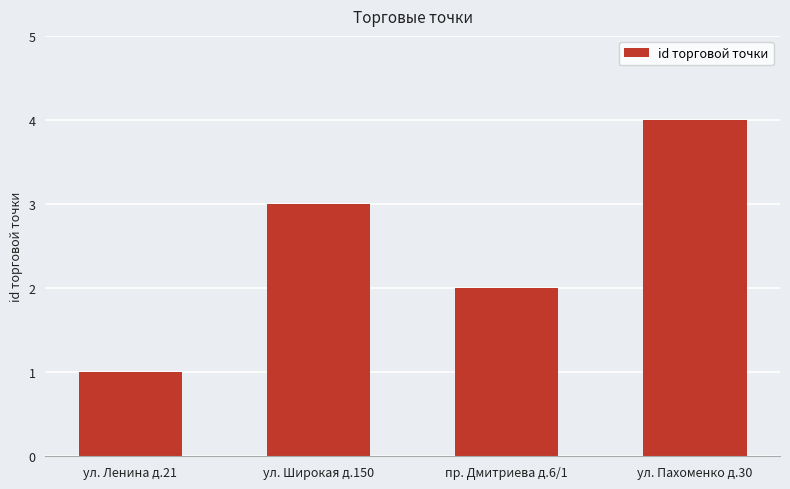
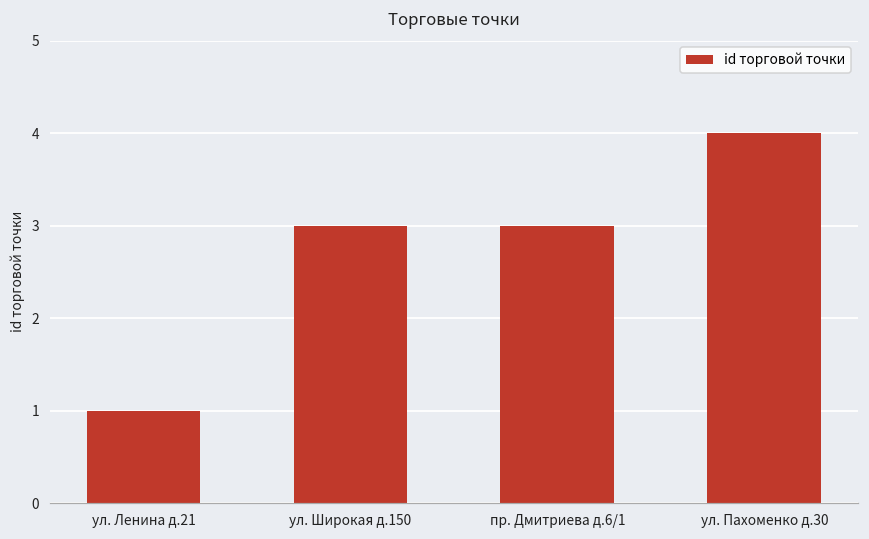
  {
    "ул. Ленина д.21": 1,
    "ул. Широкая д.150": 3,
-   "пр. Дмитриева д.6/1": 2,
+   "пр. Дмитриева д.6/1": 3,
    "ул. Пахоменко д.30": 4
  }
